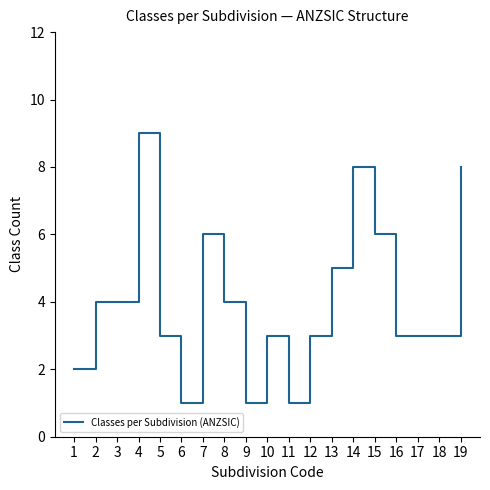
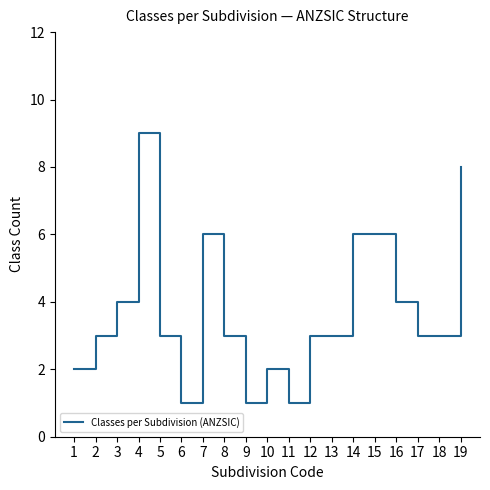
  {
    "1": 2,
-   "2": 4,
+   "2": 3,
    "3": 4,
    "4": 9,
    "5": 3,
    "6": 1,
    "7": 6,
-   "8": 4,
+   "8": 3,
    "9": 1,
-   "10": 3,
+   "10": 2,
    "11": 1,
    "12": 3,
-   "13": 5,
-   "14": 8,
+   "13": 3,
+   "14": 6,
    "15": 6,
-   "16": 3,
+   "16": 4,
    "17": 3,
    "18": 3,
    "19": 8
  }
